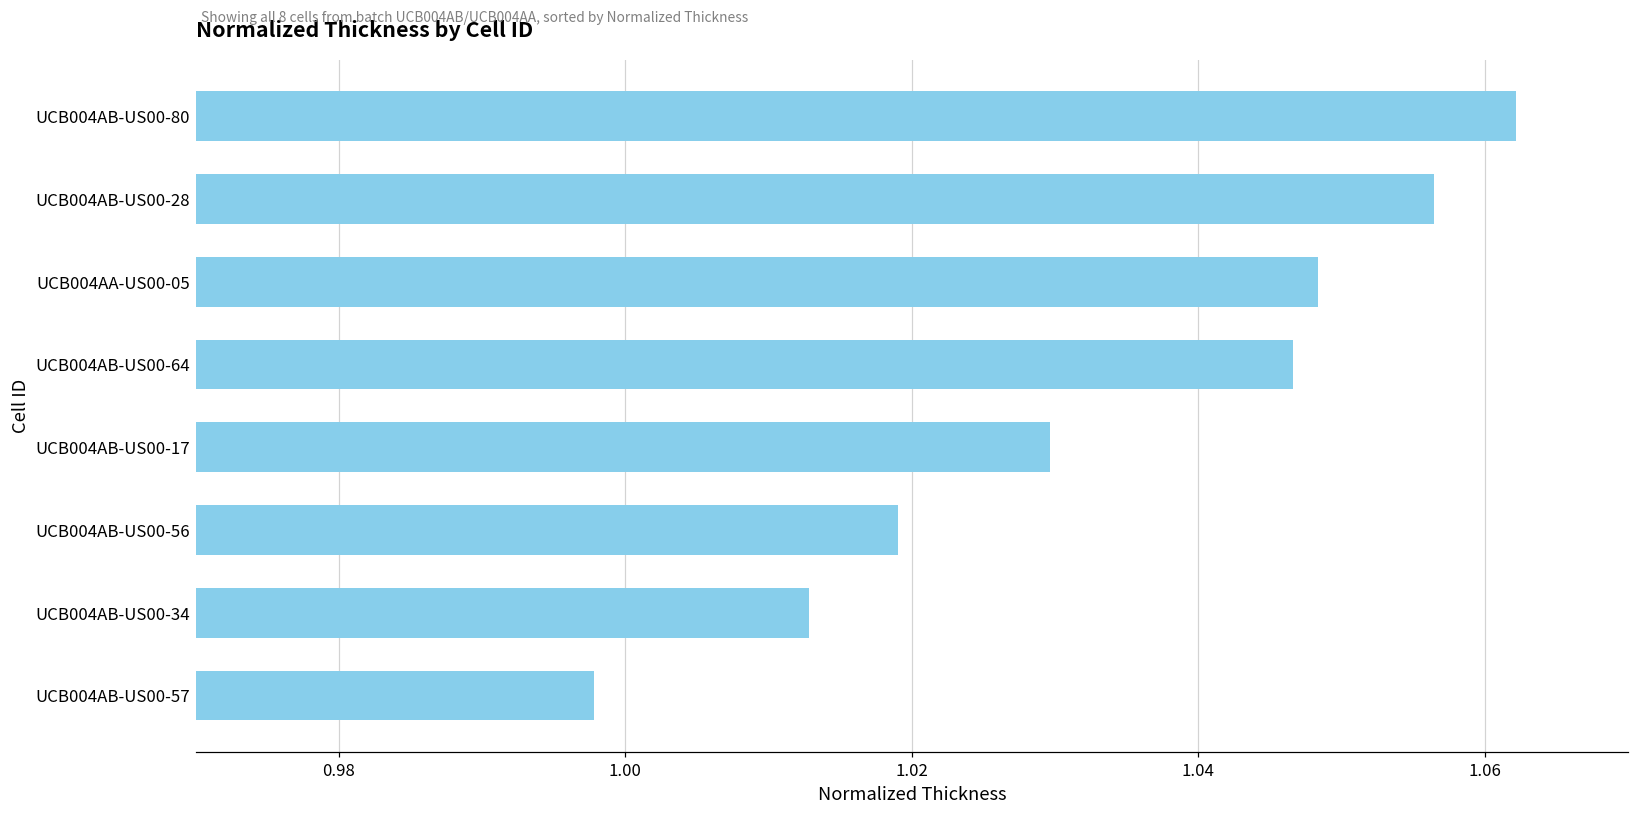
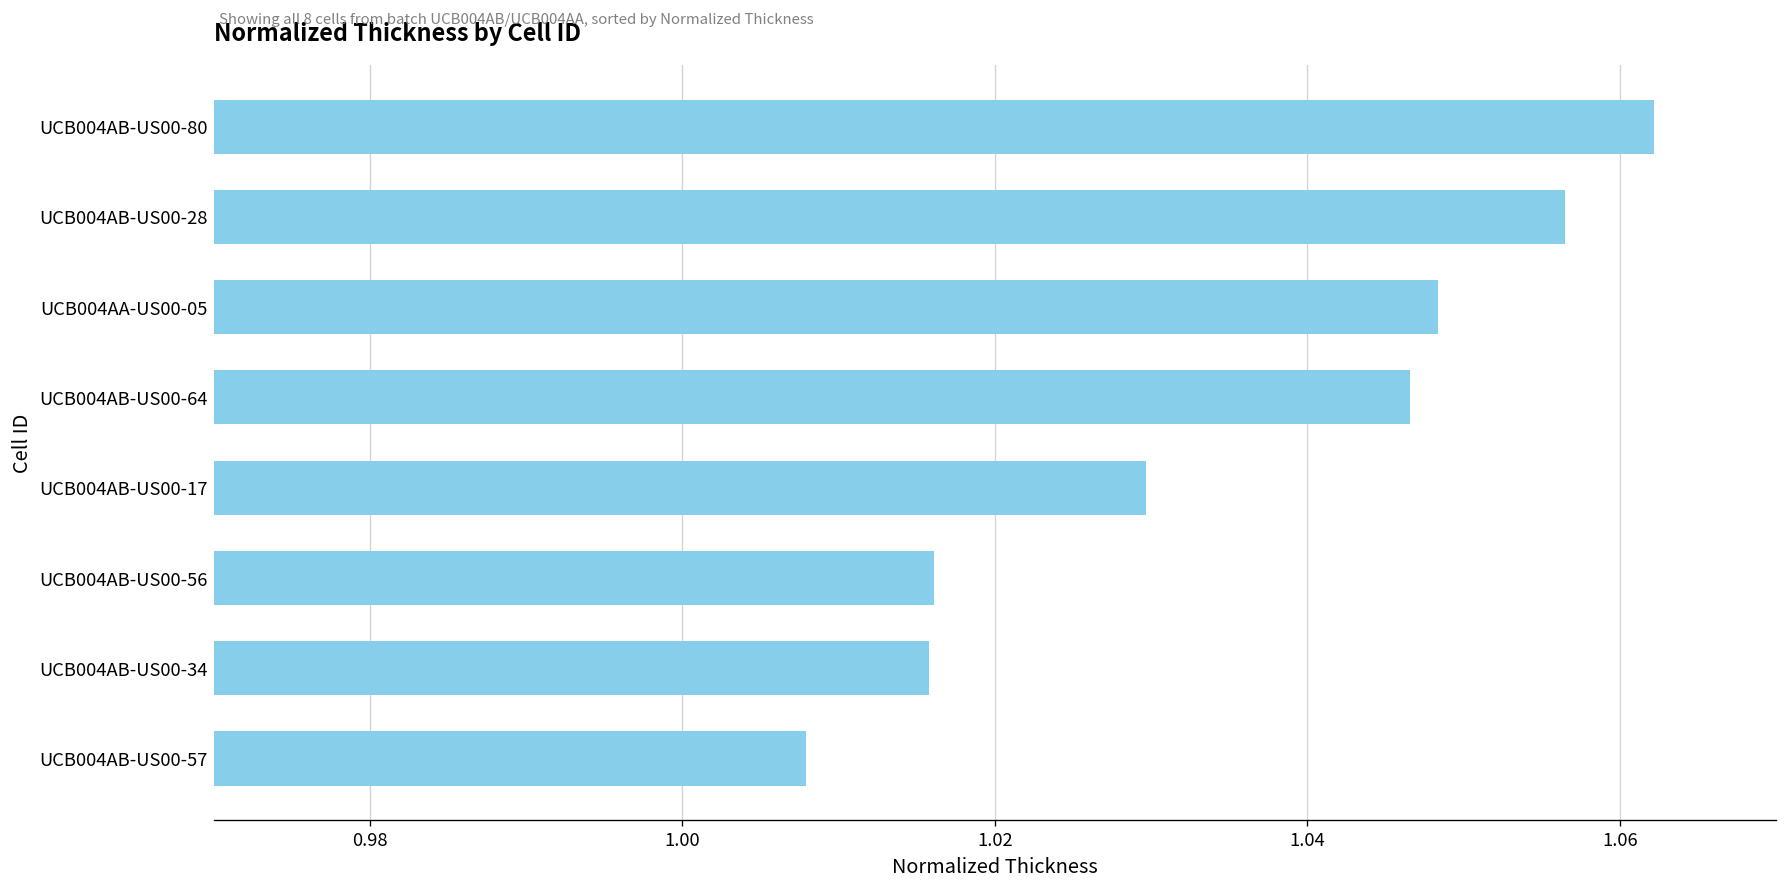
  {
    "UCB004AB-US00-80": 1.0622,
    "UCB004AB-US00-28": 1.0565,
    "UCB004AA-US00-05": 1.0484,
    "UCB004AB-US00-64": 1.0466,
    "UCB004AB-US00-17": 1.0297,
-   "UCB004AB-US00-56": 1.0190,
-   "UCB004AB-US00-34": 1.0128,
-   "UCB004AB-US00-57": 0.9978
+   "UCB004AB-US00-56": 1.0161,
+   "UCB004AB-US00-34": 1.0158,
+   "UCB004AB-US00-57": 1.0079
  }
